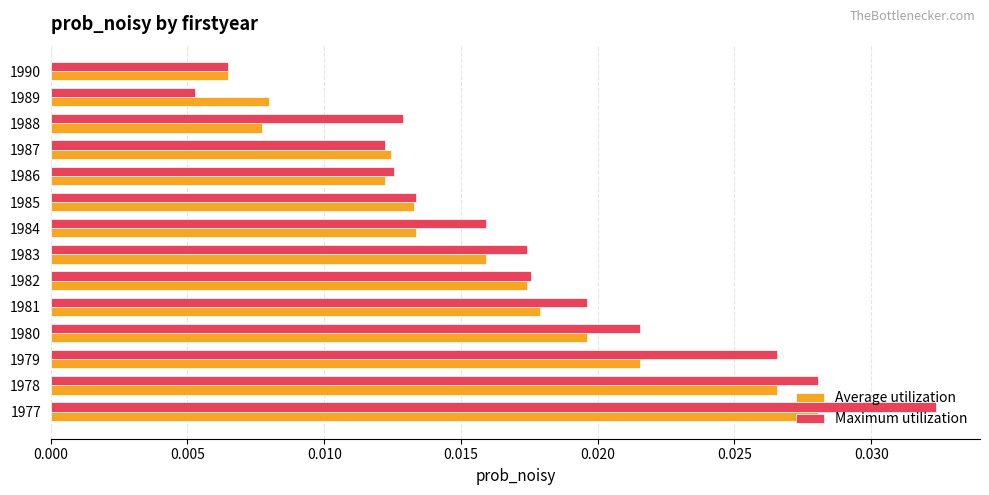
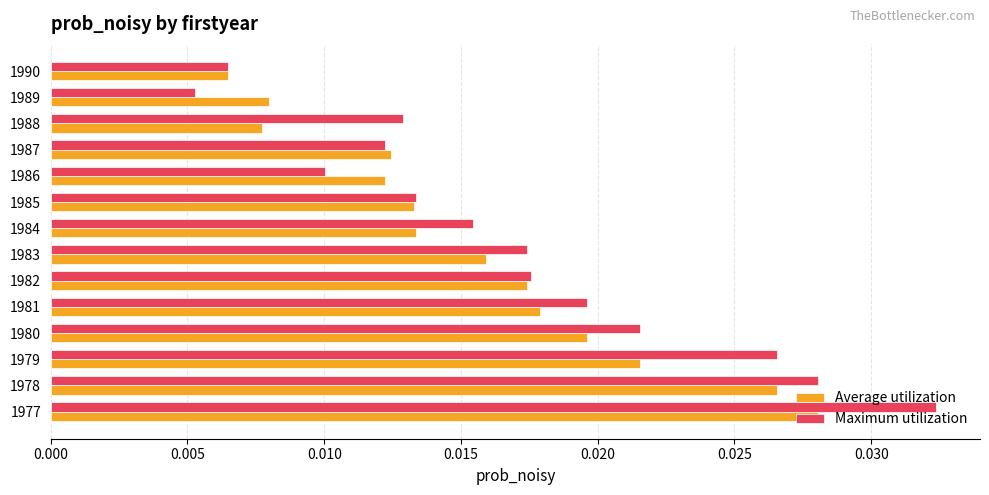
  {
    "Average utilization": {
      "1990": 0.0065,
      "1989": 0.0080,
      "1988": 0.0077,
      "1987": 0.0124,
      "1986": 0.0122,
      "1985": 0.0133,
      "1984": 0.0134,
      "1983": 0.0159,
      "1982": 0.0174,
      "1981": 0.0179,
      "1980": 0.0196,
      "1979": 0.0216,
      "1978": 0.0265,
      "1977": 0.0280
    },
    "Maximum utilization": {
      "1990": 0.0065,
      "1989": 0.0053,
      "1988": 0.0129,
      "1987": 0.0122,
-     "1986": 0.0126,
+     "1986": 0.0100,
      "1985": 0.0134,
-     "1984": 0.0159,
+     "1984": 0.0154,
      "1983": 0.0174,
      "1982": 0.0176,
      "1981": 0.0196,
      "1980": 0.0216,
      "1979": 0.0265,
      "1978": 0.0280,
      "1977": 0.0324
    }
  }
